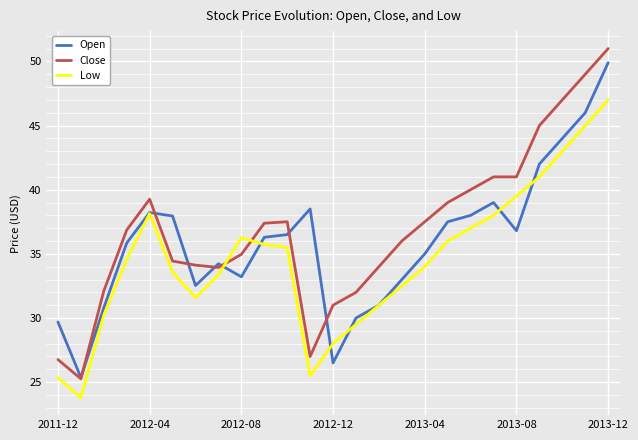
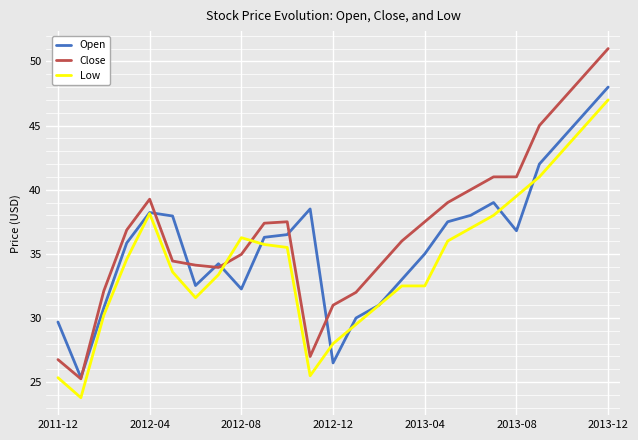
  {
    "Open": {
      "2011-12": 29.7,
-     "2012-08": 33.2,
+     "2012-08": 32.3,
      "2012-12": 26.5,
      "2013-04": 35.0,
      "2013-08": 36.8,
-     "2013-12": 49.9
+     "2013-12": 48.0
    },
    "Close": {
      "2011-12": 26.8,
      "2012-04": 39.3,
      "2012-08": 35.0,
      "2012-12": 31.0,
      "2013-04": 37.5,
      "2013-08": 41.0,
      "2013-12": 51.0
    },
    "Low": {
      "2011-12": 25.4,
      "2012-08": 36.3,
      "2012-12": 28.0,
-     "2013-04": 34.0,
+     "2013-04": 32.5,
      "2013-08": 39.5,
      "2013-12": 47.0
    }
  }
